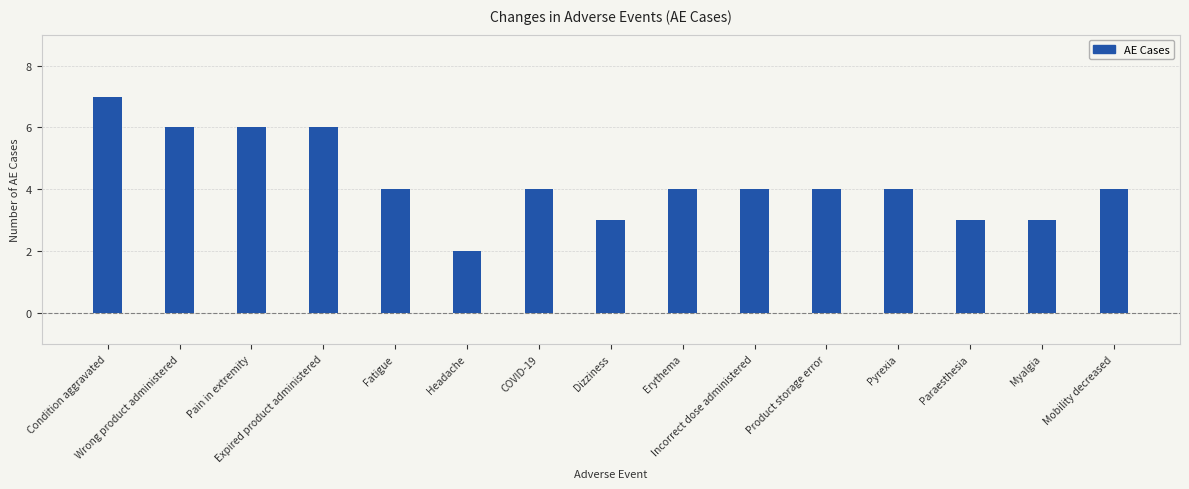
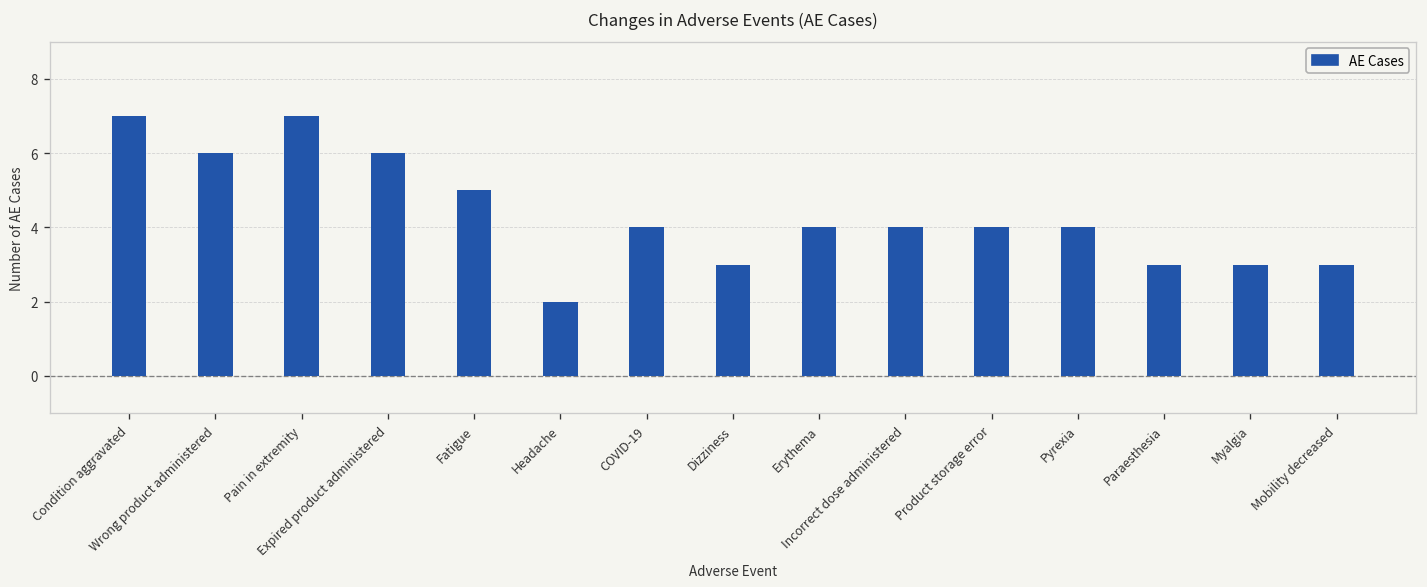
  {
    "Condition aggravated": 7,
    "Wrong product administered": 6,
-   "Pain in extremity": 6,
+   "Pain in extremity": 7,
    "Expired product administered": 6,
-   "Fatigue": 4,
+   "Fatigue": 5,
    "Headache": 2,
    "COVID-19": 4,
    "Dizziness": 3,
    "Erythema": 4,
    "Incorrect dose administered": 4,
    "Product storage error": 4,
    "Pyrexia": 4,
    "Paraesthesia": 3,
    "Myalgia": 3,
-   "Mobility decreased": 4
+   "Mobility decreased": 3
  }
